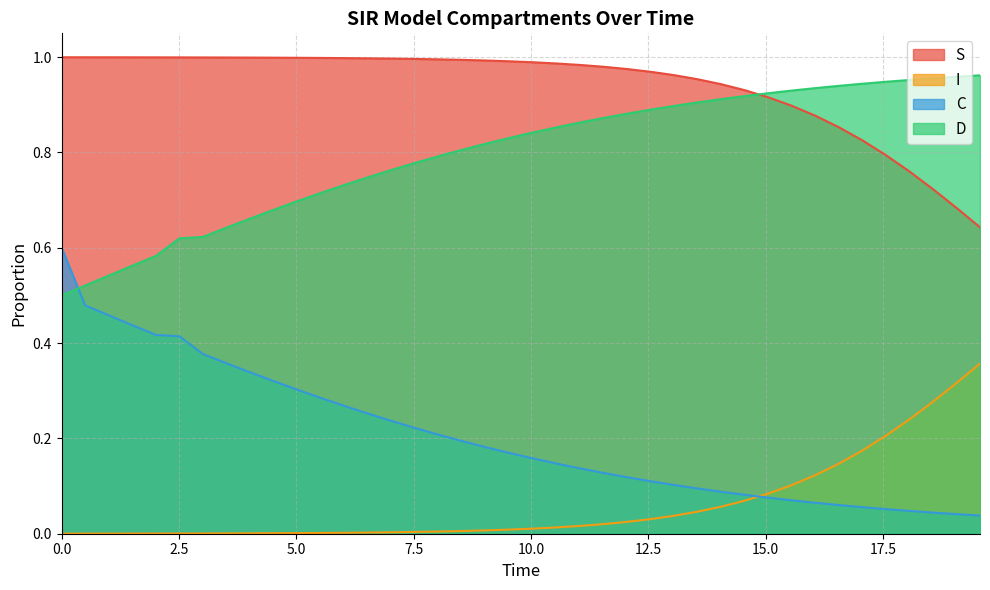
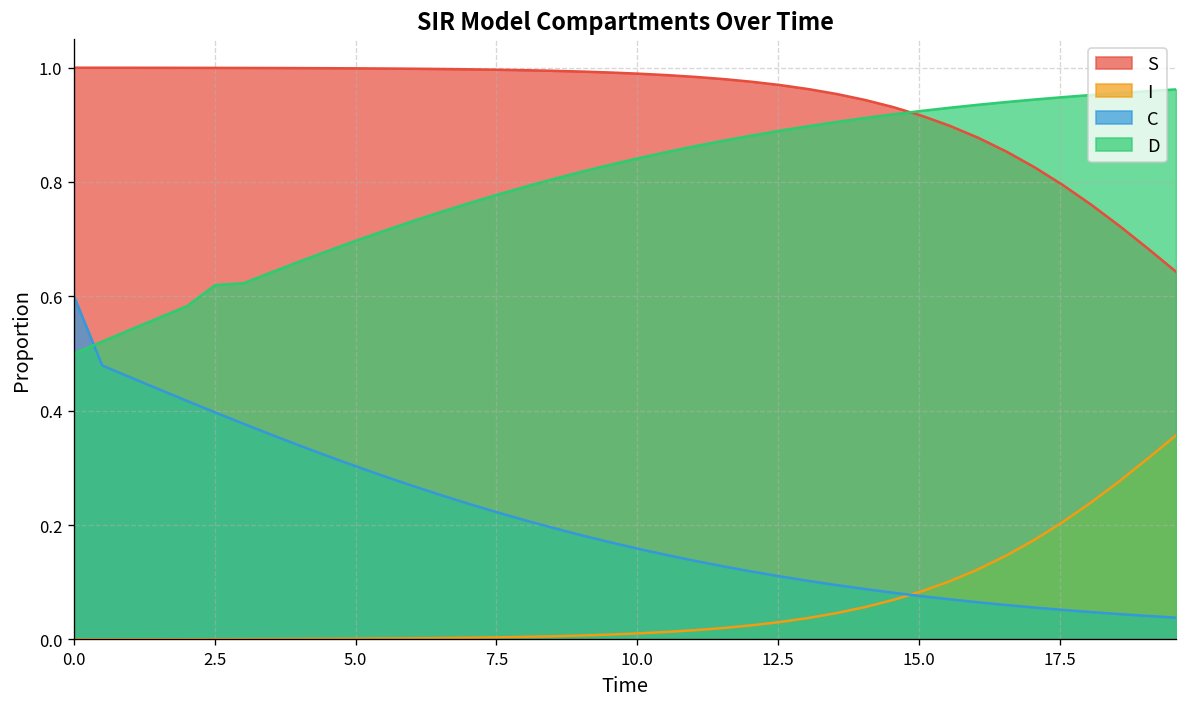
  {
    "S": {
      "0.0": 1.00,
      "2.5": 1.00
    },
    "I": {
      "0.0": 0.00,
      "2.5": 0.00
    },
    "C": {
      "0.0": 0.60,
-     "2.5": 0.41
+     "2.5": 0.40
    },
    "D": {
      "0.0": 0.50,
      "2.5": 0.62
    }
  }
